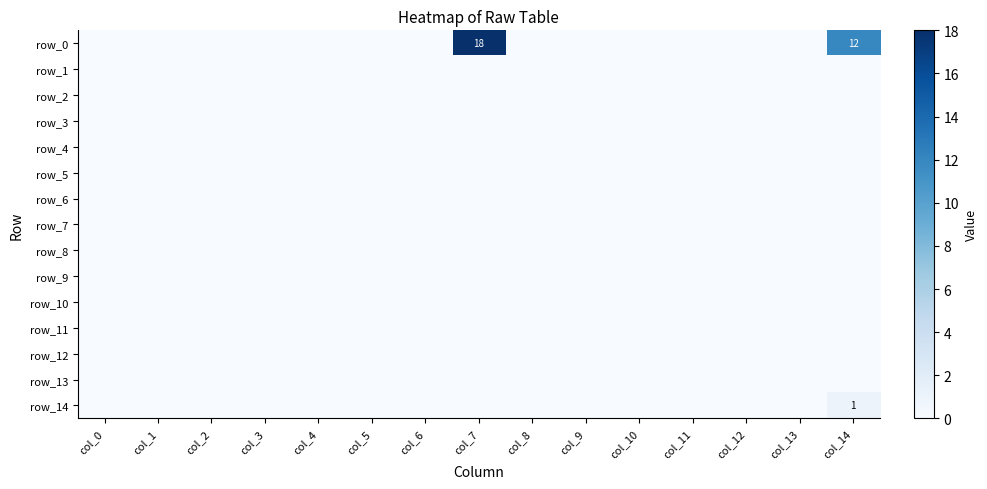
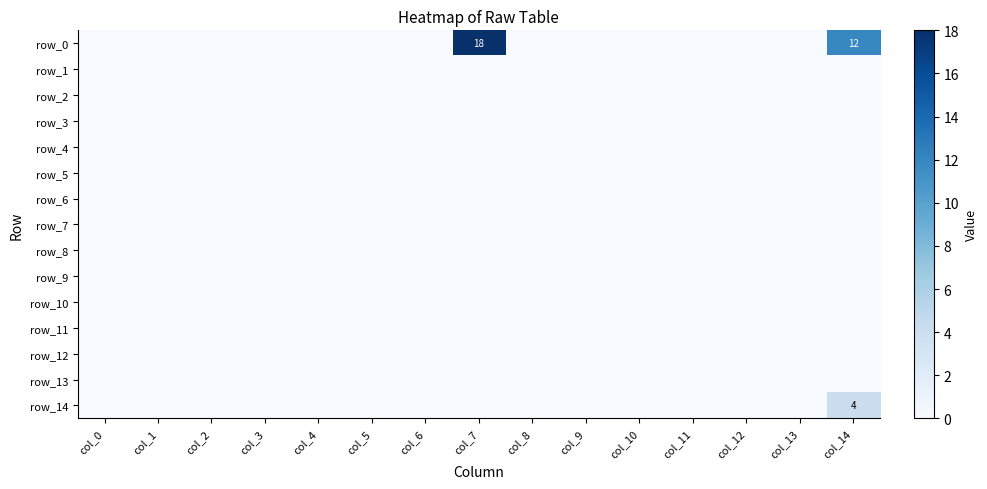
  {
    "row_0": {
      "col_7": 18,
      "col_14": 12
    },
    "row_14": {
-     "col_14": 1
+     "col_14": 4
    }
  }
